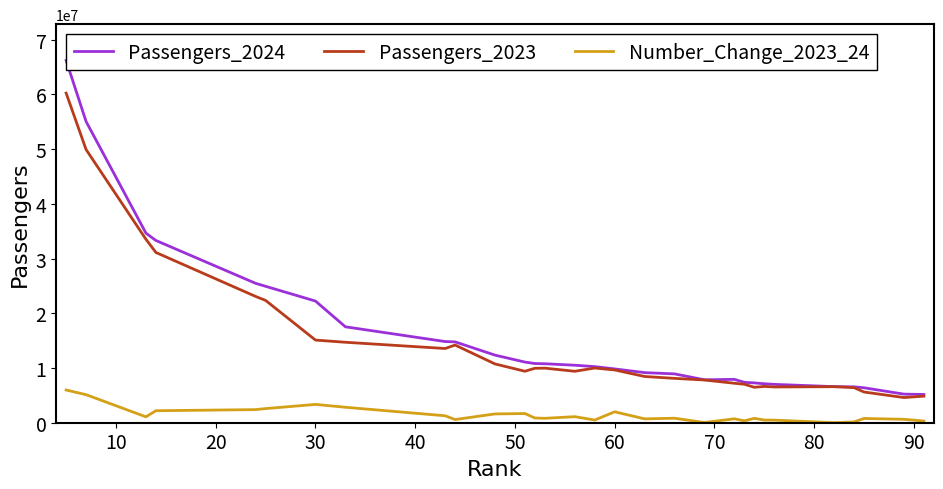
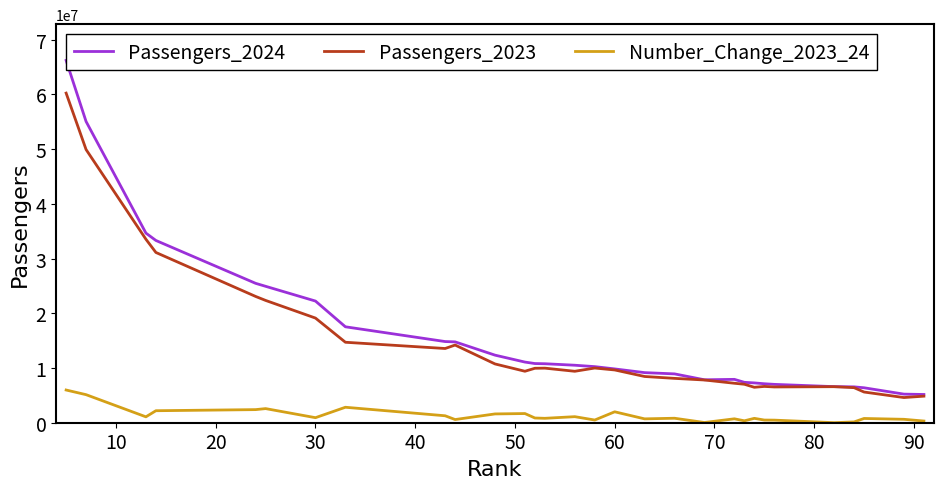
  {
    "Passengers_2024": {
      "30": 22000000
    },
    "Passengers_2023": {
-     "30": 15000000
+     "30": 19000000
    },
    "Number_Change_2023_24": {
-     "30": 3000000,
+     "30": 1000000,
      "60": 2000000
    }
  }
